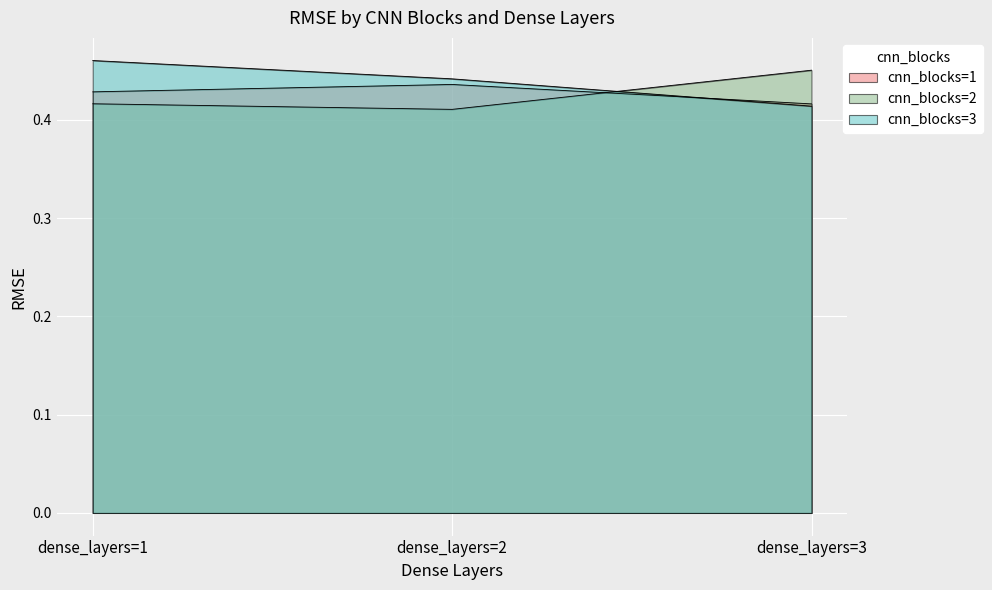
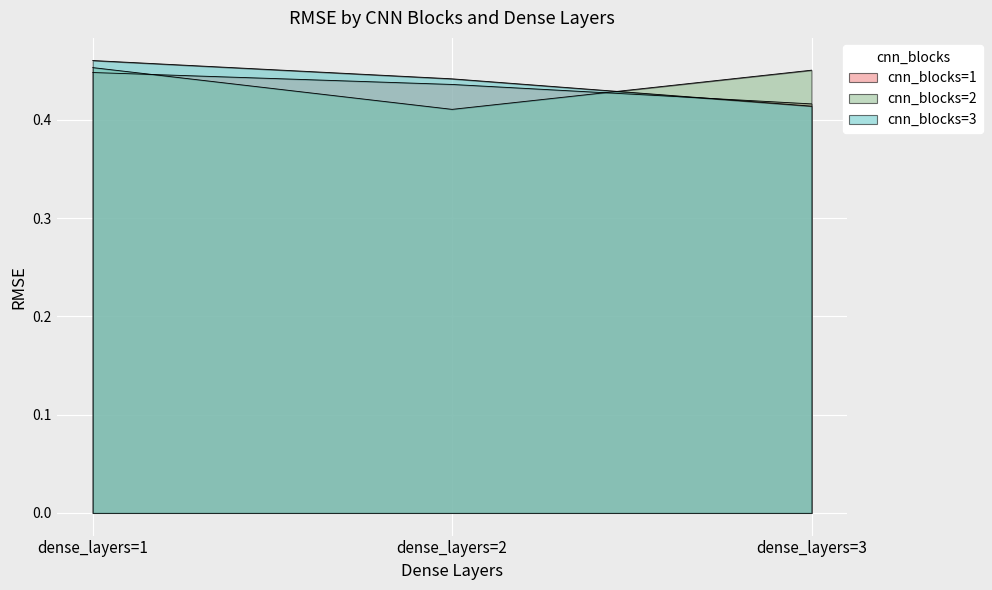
  {
    "cnn_blocks=1": {
-     "dense_layers=1": 0.43,
+     "dense_layers=1": 0.45,
      "dense_layers=2": 0.44
    },
    "cnn_blocks=2": {
-     "dense_layers=1": 0.42,
+     "dense_layers=1": 0.45,
      "dense_layers=2": 0.41,
      "dense_layers=3": 0.45
    },
    "cnn_blocks=3": {
      "dense_layers=1": 0.46,
      "dense_layers=2": 0.44
    }
  }
